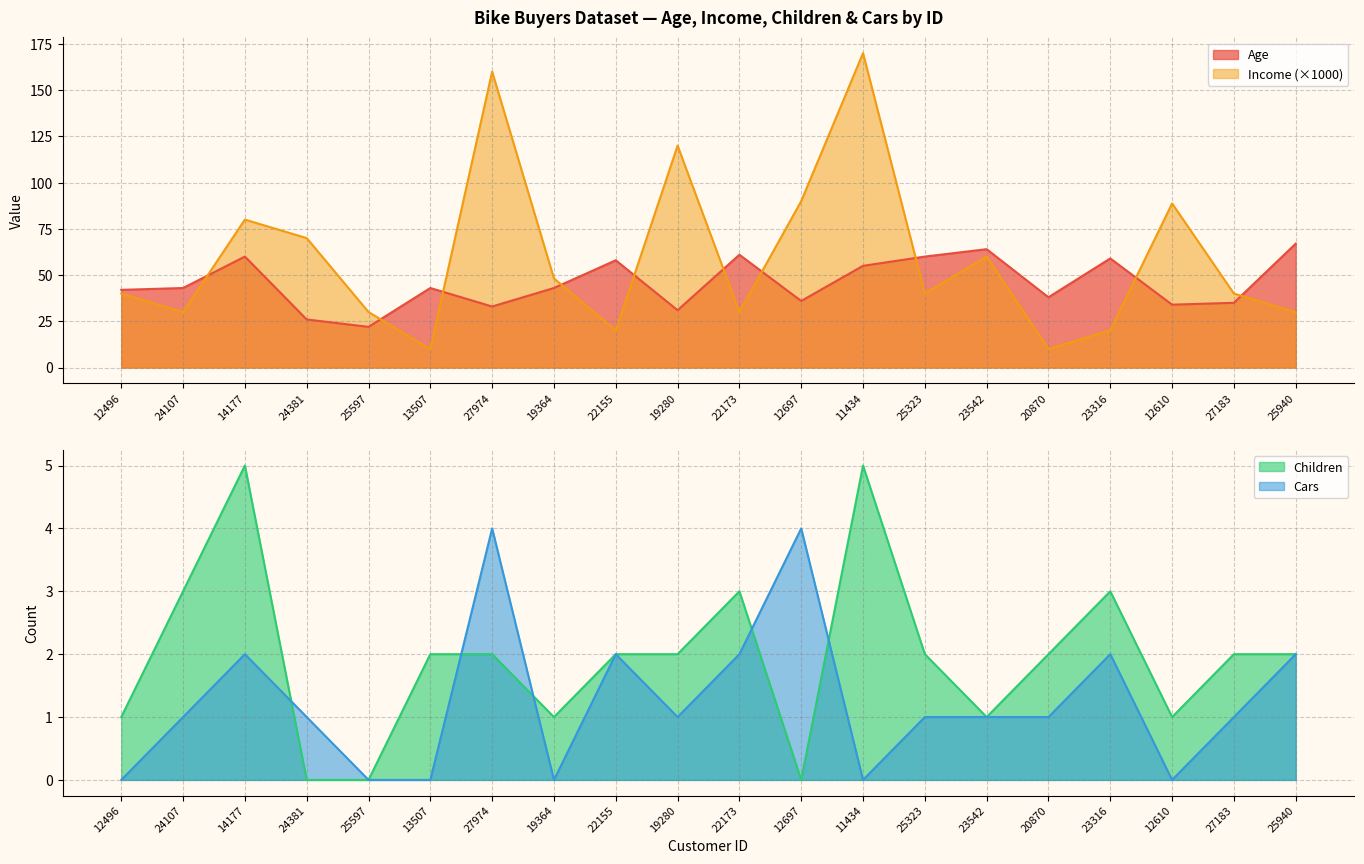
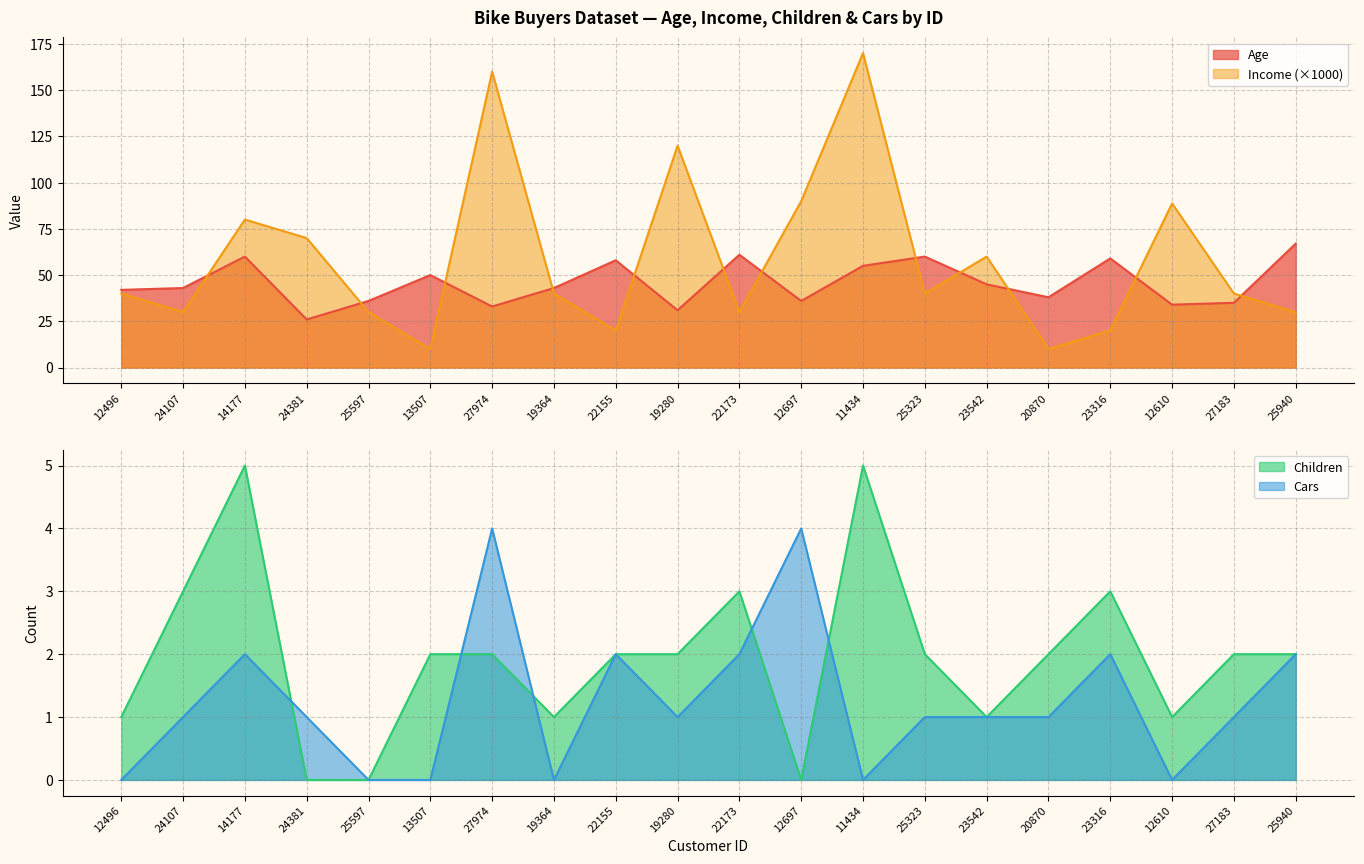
  {
    "Bike Buyers Dataset — Age, Income, Children & Cars by ID": {
      "Age": {
        "12496": 42,
        "24107": 43,
        "14177": 60,
        "24381": 26,
-       "25597": 22,
-       "13507": 43,
+       "25597": 36,
+       "13507": 50,
        "27974": 33,
        "19364": 43,
        "22155": 58,
        "19280": 31,
        "22173": 61,
        "12697": 36,
        "11434": 55,
        "25323": 60,
-       "23542": 64,
+       "23542": 45,
        "20870": 38,
        "23316": 59,
        "12610": 34,
        "27183": 35,
        "25940": 67
      },
      "Income (×1000)": {
        "12496": 40,
        "24107": 30,
        "14177": 80,
        "24381": 70,
        "25597": 30,
        "13507": 10,
        "27974": 160,
-       "19364": 48,
+       "19364": 40,
        "22155": 20,
        "19280": 120,
        "22173": 30,
        "12697": 90,
        "11434": 170,
        "25323": 40,
        "23542": 60,
        "20870": 10,
        "23316": 20,
        "12610": 89,
        "27183": 40,
        "25940": 30
      }
    }
  }
